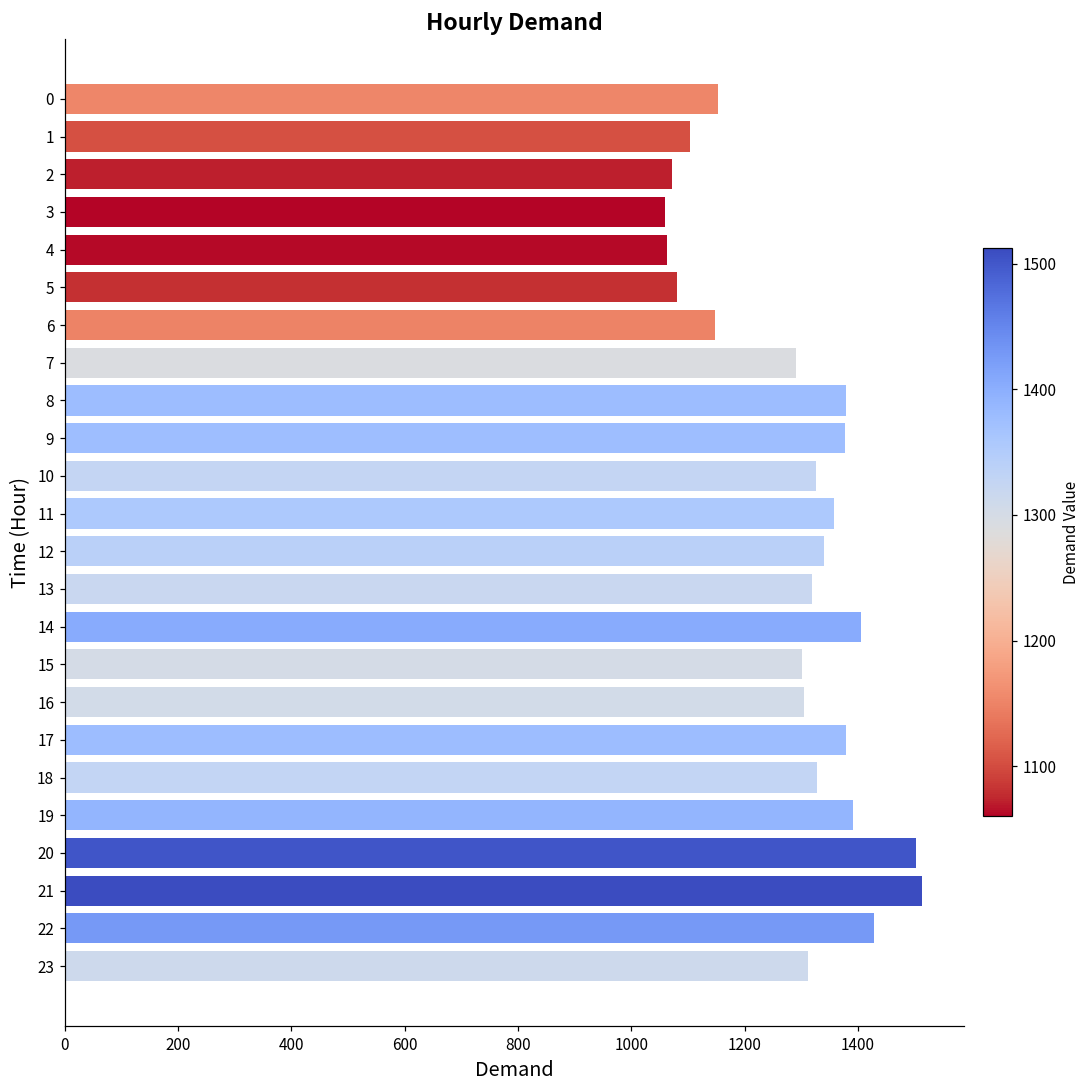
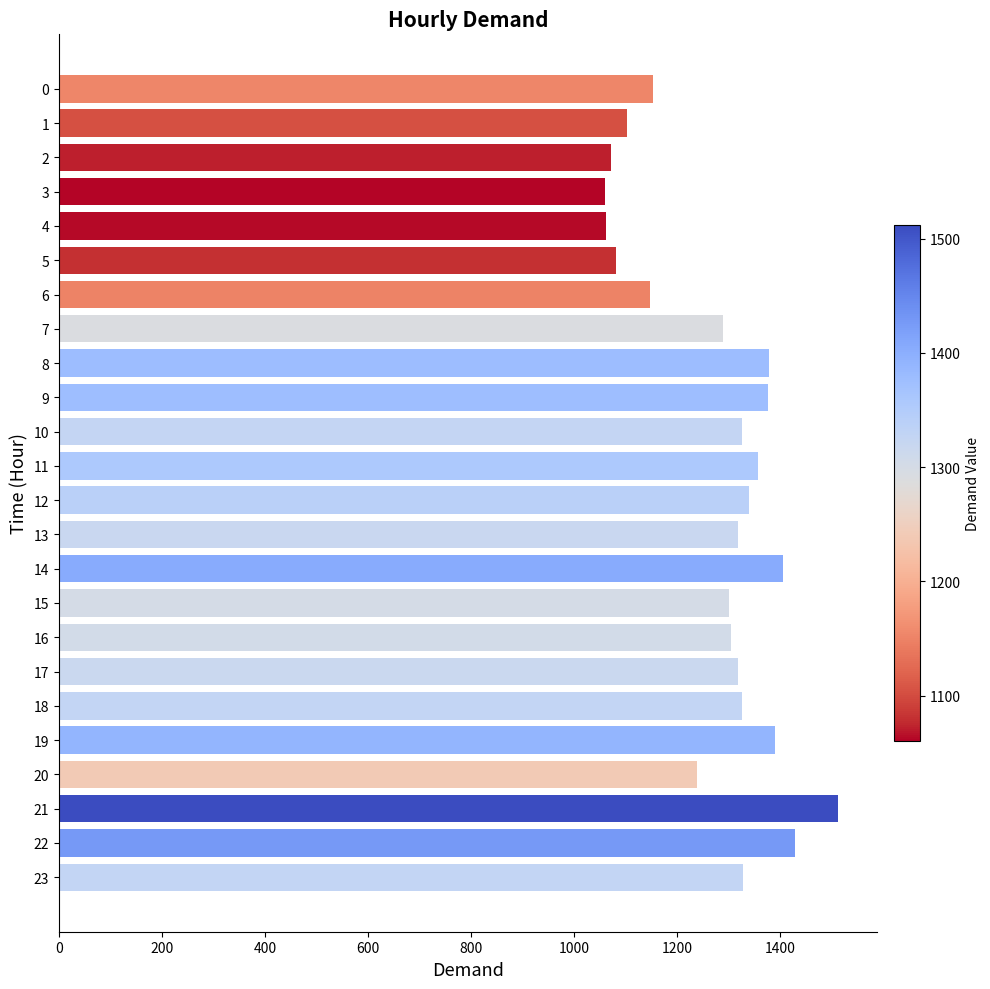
  {
    "0": 1150,
    "1": 1100,
    "2": 1070,
    "3": 1060,
    "4": 1060,
    "5": 1080,
    "6": 1150,
    "7": 1290,
    "8": 1380,
    "9": 1380,
    "10": 1330,
    "11": 1360,
    "12": 1340,
    "13": 1320,
    "14": 1410,
    "15": 1300,
    "16": 1300,
-   "17": 1380,
+   "17": 1320,
    "18": 1330,
    "19": 1390,
-   "20": 1500,
+   "20": 1240,
    "21": 1510,
    "22": 1430,
-   "23": 1310
+   "23": 1330
  }
